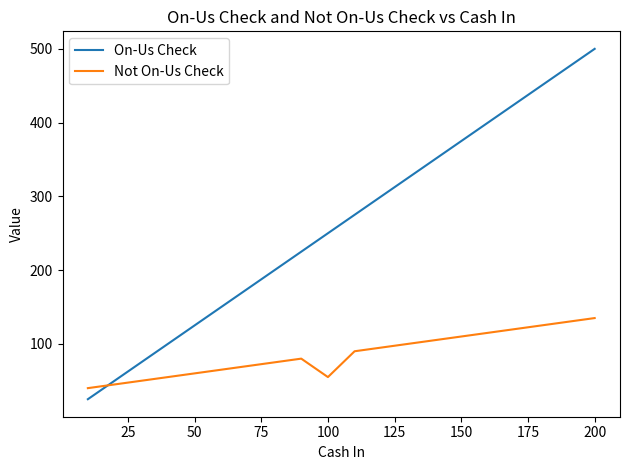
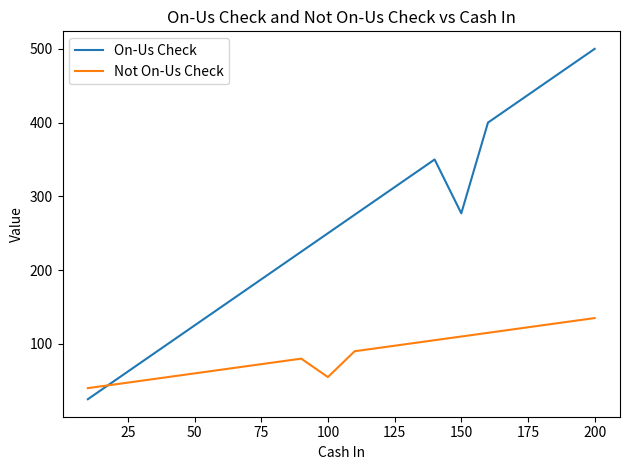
  {
    "On-Us Check": {
      "50": 130,
      "100": 250,
-     "150": 380,
+     "150": 280,
      "200": 500
    },
    "Not On-Us Check": {
      "50": 60,
      "100": 60,
      "150": 110,
      "200": 140
    }
  }
